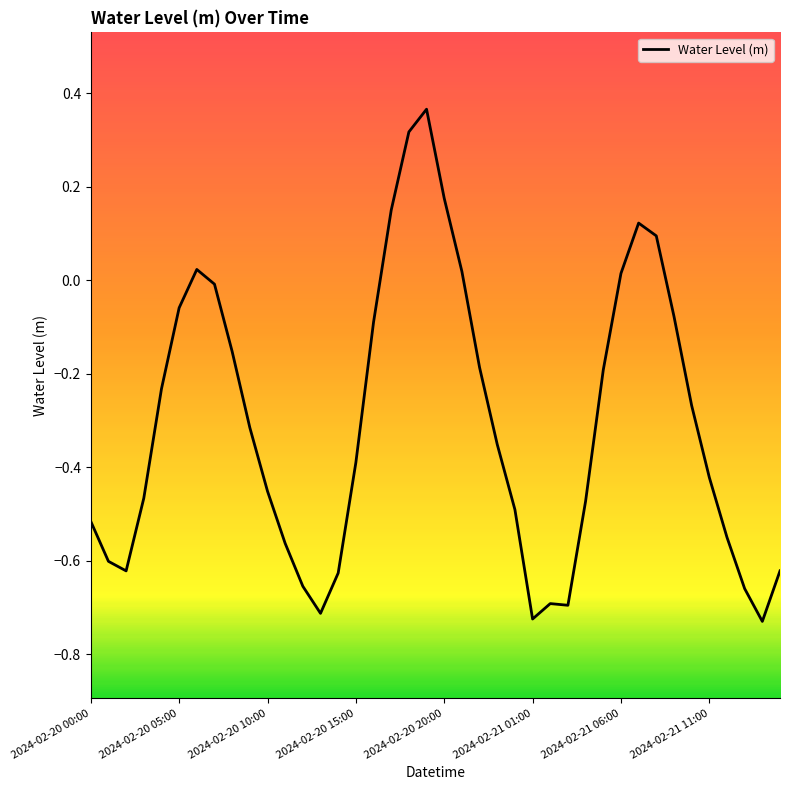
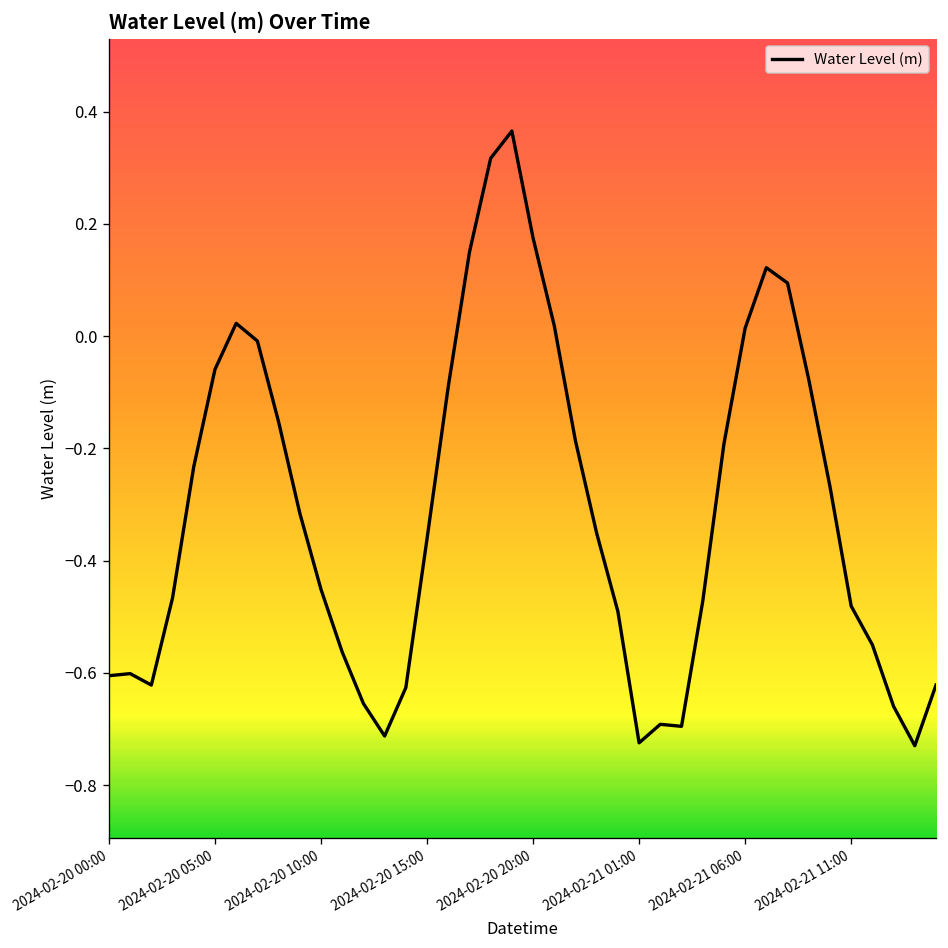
  {
-   "2024-02-20 00:00": -0.52,
+   "2024-02-20 00:00": -0.61,
    "2024-02-20 05:00": -0.06,
    "2024-02-20 10:00": -0.45,
-   "2024-02-20 15:00": -0.39,
+   "2024-02-20 15:00": -0.36,
    "2024-02-20 20:00": 0.17,
    "2024-02-21 01:00": -0.72,
    "2024-02-21 06:00": 0.01,
-   "2024-02-21 11:00": -0.42
+   "2024-02-21 11:00": -0.48
  }
